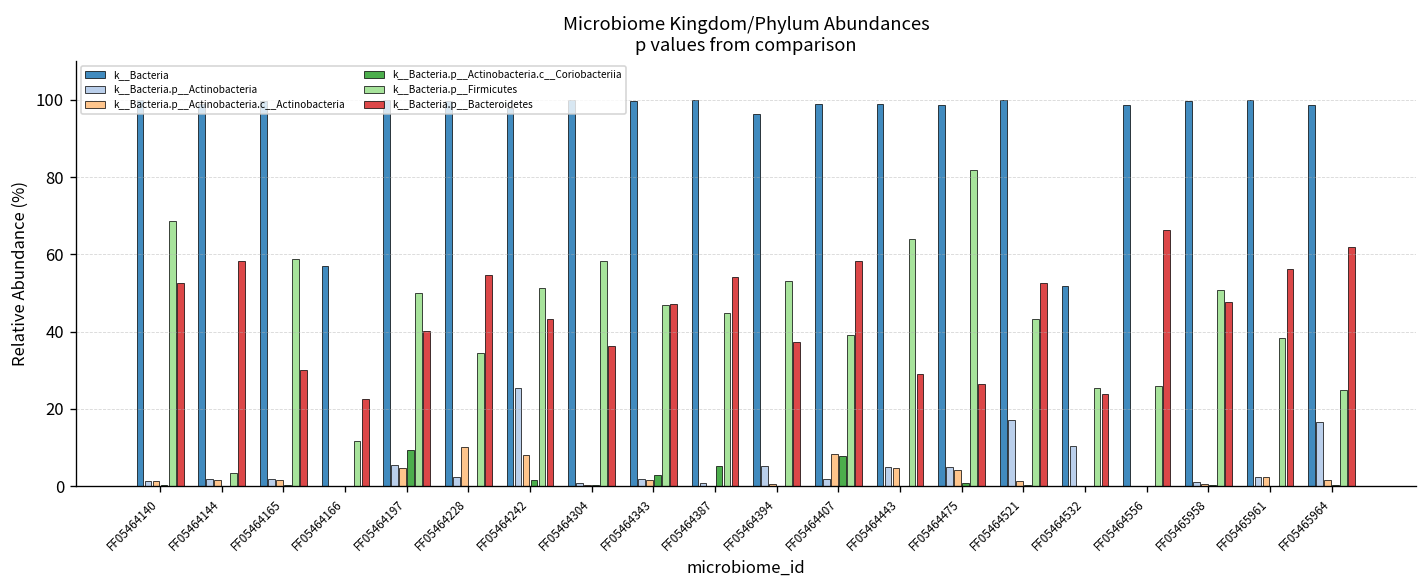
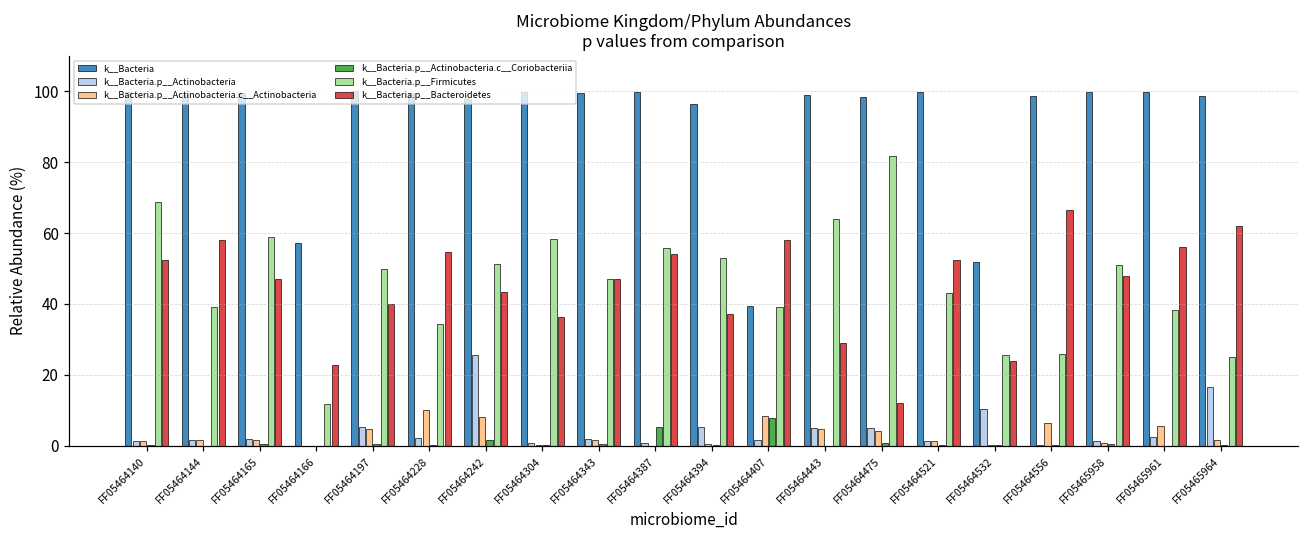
  {
    "k__Bacteria": {
      "FF05464166": 57,
      "FF05464343": 100,
      "FF05464387": 100,
      "FF05464394": 96,
-     "FF05464407": 99,
+     "FF05464407": 39,
      "FF05464443": 99,
      "FF05464475": 99,
      "FF05464521": 100,
      "FF05464532": 52,
      "FF05464556": 99,
      "FF05465958": 100,
      "FF05465961": 100,
      "FF05465964": 99
    },
    "k__Bacteria.p__Actinobacteria": {
      "FF05464140": 1,
      "FF05464144": 2,
      "FF05464165": 2,
      "FF05464166": 0,
      "FF05464197": 5,
      "FF05464228": 2,
      "FF05464242": 25,
      "FF05464304": 1,
      "FF05464343": 2,
      "FF05464394": 5,
      "FF05464407": 2,
      "FF05464443": 5,
      "FF05464475": 5,
-     "FF05464521": 17,
+     "FF05464521": 1,
      "FF05464532": 10,
      "FF05465958": 1,
      "FF05465961": 2,
      "FF05465964": 16
    },
    "k__Bacteria.p__Actinobacteria.c__Actinobacteria": {
      "FF05464140": 1,
      "FF05464144": 2,
      "FF05464165": 1,
      "FF05464166": 0,
      "FF05464197": 5,
      "FF05464228": 10,
      "FF05464242": 8,
      "FF05464343": 1,
      "FF05464387": 0,
      "FF05464407": 8,
      "FF05464443": 5,
      "FF05464475": 4,
      "FF05464521": 1,
-     "FF05464556": 0,
-     "FF05465961": 2,
+     "FF05464556": 7,
+     "FF05465961": 6,
      "FF05465964": 2
    },
    "k__Bacteria.p__Actinobacteria.c__Coriobacteriia": {
      "FF05464144": 0,
      "FF05464166": 0,
-     "FF05464197": 9,
+     "FF05464197": 0,
      "FF05464242": 2,
-     "FF05464343": 3,
+     "FF05464343": 0,
      "FF05464387": 5,
      "FF05464407": 8,
      "FF05464443": 0,
      "FF05464475": 1,
      "FF05465961": 0
    },
    "k__Bacteria.p__Firmicutes": {
      "FF05464140": 69,
-     "FF05464144": 3,
+     "FF05464144": 39,
      "FF05464165": 59,
      "FF05464166": 12,
      "FF05464197": 50,
      "FF05464228": 34,
      "FF05464242": 51,
      "FF05464304": 58,
      "FF05464343": 47,
-     "FF05464387": 45,
+     "FF05464387": 56,
      "FF05464394": 53,
      "FF05464407": 39,
      "FF05464443": 64,
      "FF05464475": 82,
      "FF05464521": 43,
      "FF05464532": 25,
      "FF05464556": 26,
      "FF05465958": 51,
      "FF05465961": 38,
      "FF05465964": 25
    },
    "k__Bacteria.p__Bacteroidetes": {
      "FF05464140": 52,
      "FF05464144": 58,
-     "FF05464165": 30,
+     "FF05464165": 47,
      "FF05464166": 23,
      "FF05464197": 40,
      "FF05464228": 55,
      "FF05464242": 43,
      "FF05464304": 36,
      "FF05464343": 47,
      "FF05464387": 54,
      "FF05464394": 37,
      "FF05464407": 58,
      "FF05464443": 29,
-     "FF05464475": 26,
+     "FF05464475": 12,
      "FF05464521": 52,
      "FF05464532": 24,
      "FF05464556": 66,
      "FF05465958": 48,
      "FF05465961": 56,
      "FF05465964": 62
    }
  }
